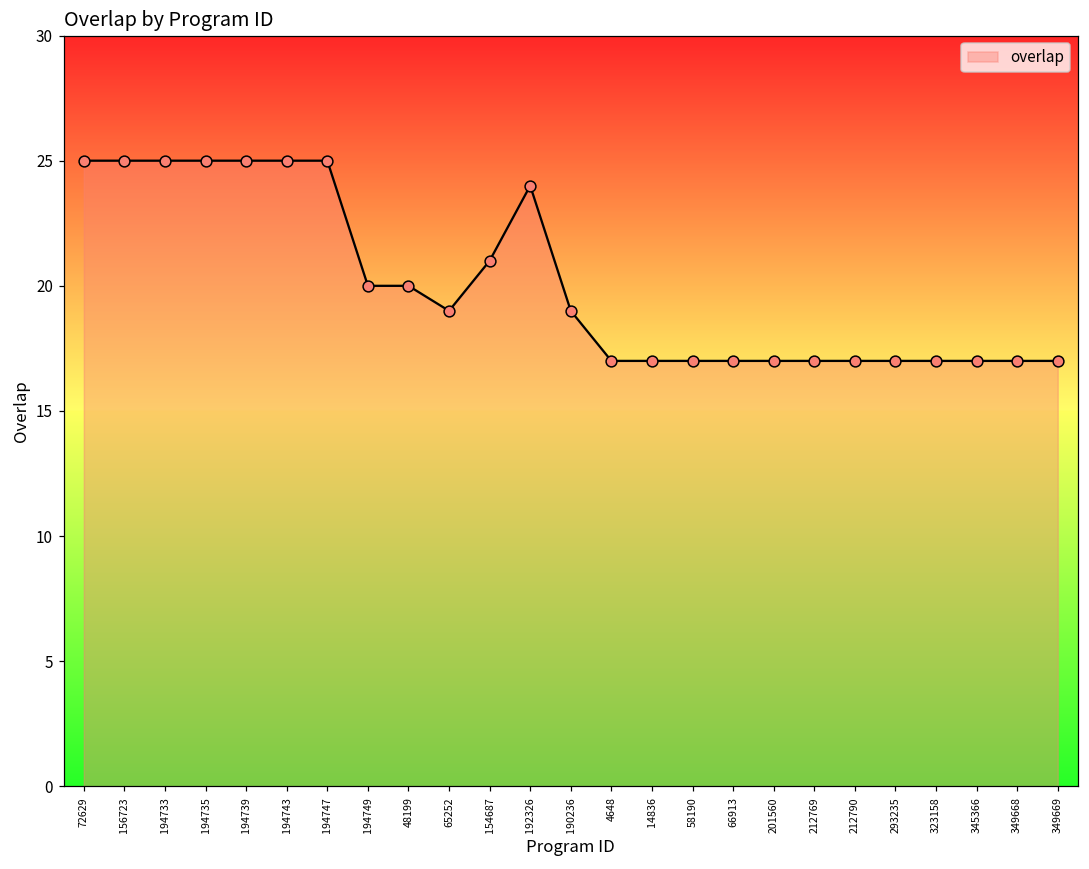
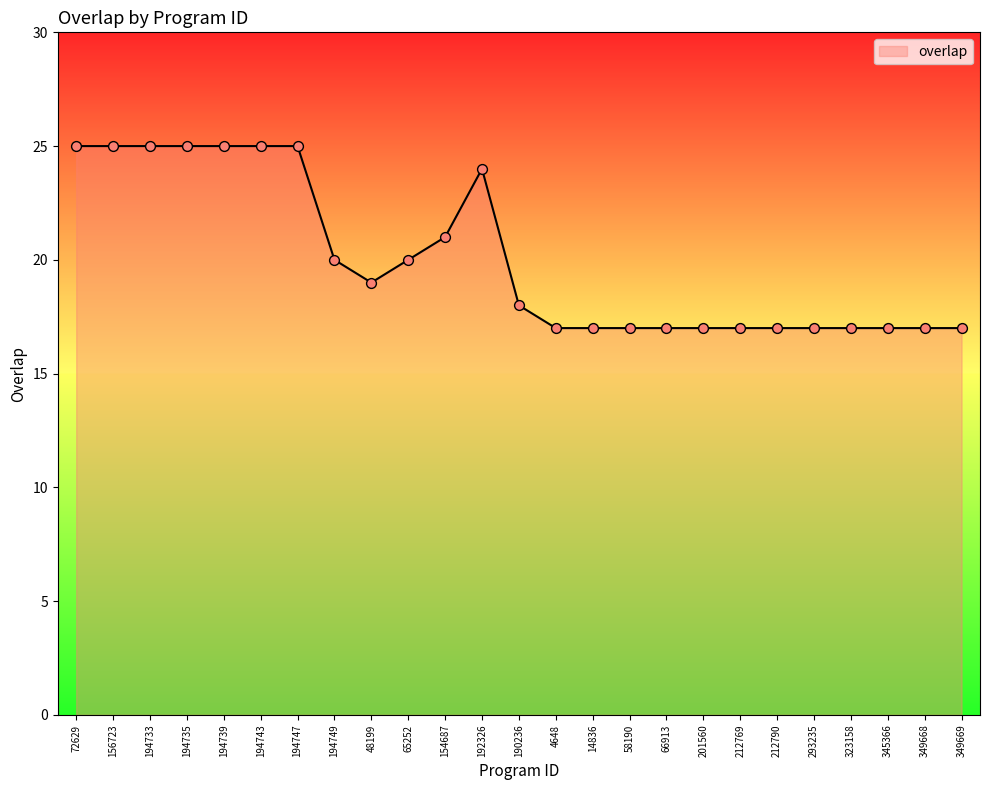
  {
    "72629": 25,
    "156723": 25,
    "194733": 25,
    "194735": 25,
    "194739": 25,
    "194743": 25,
    "194747": 25,
    "194749": 20,
-   "48199": 20,
-   "65252": 19,
+   "48199": 19,
+   "65252": 20,
    "154687": 21,
    "192326": 24,
-   "190236": 19,
+   "190236": 18,
    "4648": 17,
    "14836": 17,
    "58190": 17,
    "66913": 17,
    "201560": 17,
    "212769": 17,
    "212790": 17,
    "293235": 17,
    "323158": 17,
    "345366": 17,
    "349668": 17,
    "349669": 17
  }
